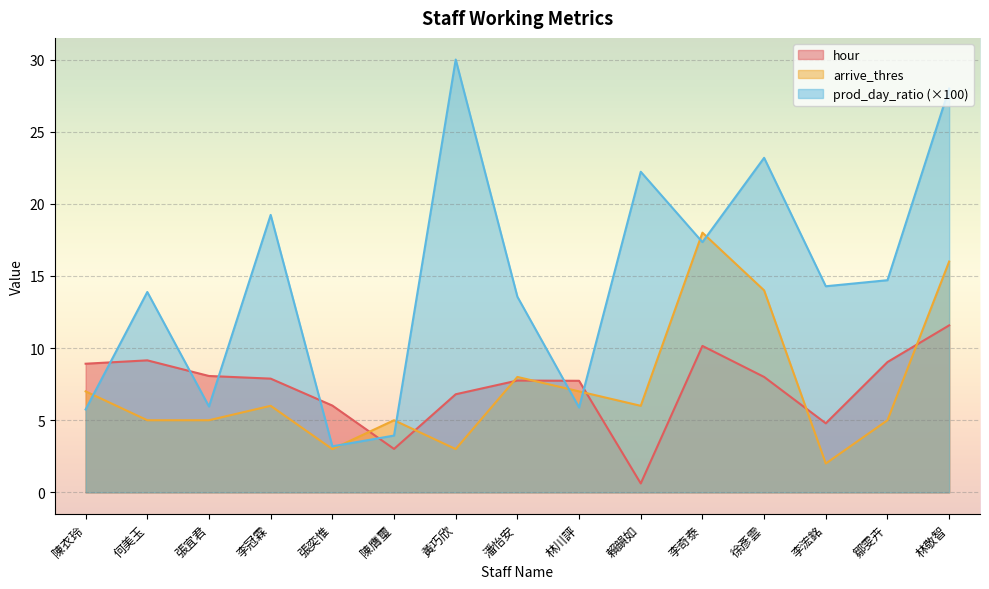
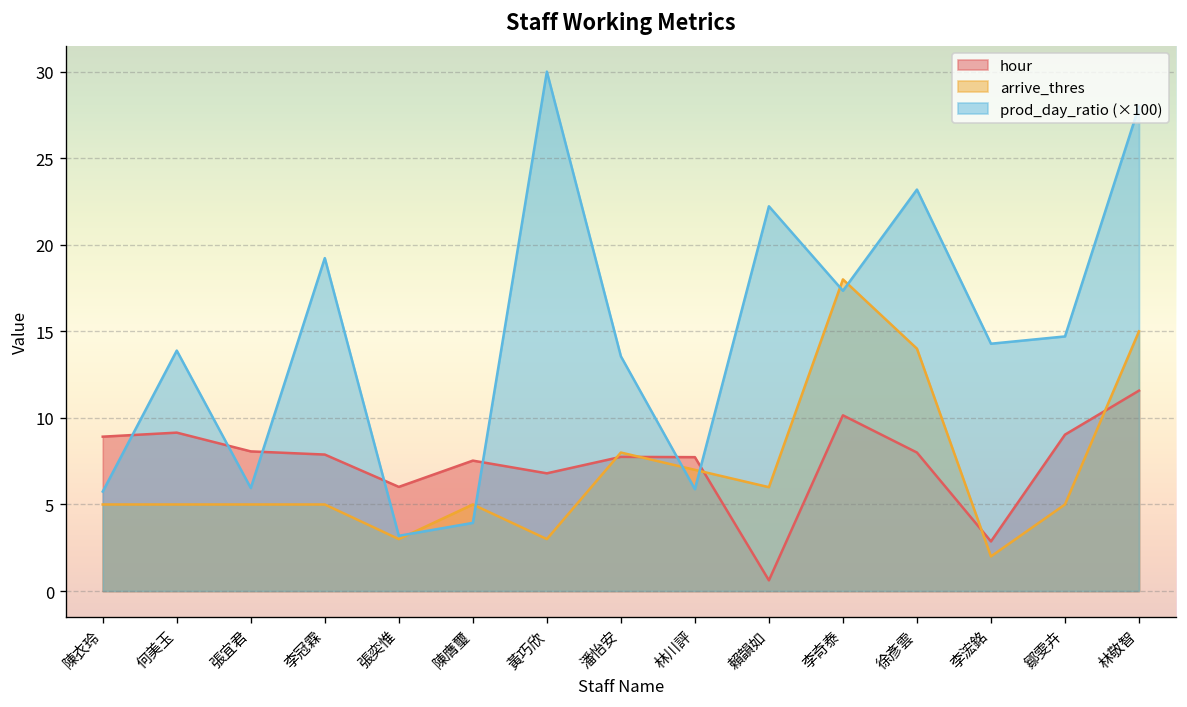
  {
    "hour": {
      "陳衣玲": 8.9,
      "何美玉": 9.2,
      "張宜君": 8.1,
      "李冠霖": 7.9,
      "張奕惟": 6.0,
-     "陳膺璽": 3.0,
+     "陳膺璽": 7.5,
      "黃巧欣": 6.8,
      "潘怡安": 7.8,
      "林川評": 7.7,
      "賴韻如": 0.6,
      "李奇泰": 10.2,
      "徐彥雲": 8.0,
-     "李浤銘": 4.8,
+     "李浤銘": 2.9,
      "鄒雯卉": 9.0,
      "林敬智": 11.6
    },
    "arrive_thres": {
-     "陳衣玲": 7,
+     "陳衣玲": 5,
      "何美玉": 5,
      "張宜君": 5,
-     "李冠霖": 6,
+     "李冠霖": 5,
      "張奕惟": 3,
      "陳膺璽": 5,
      "黃巧欣": 3,
      "潘怡安": 8,
      "林川評": 7,
      "賴韻如": 6,
      "李奇泰": 18,
      "徐彥雲": 14,
      "李浤銘": 2,
      "鄒雯卉": 5,
-     "林敬智": 16
+     "林敬智": 15
    },
    "prod_day_ratio (×100)": {
      "陳衣玲": 5.7,
      "何美玉": 13.9,
      "張宜君": 6.0,
      "李冠霖": 19.2,
      "張奕惟": 3.2,
      "陳膺璽": 3.9,
      "黃巧欣": 30.0,
      "潘怡安": 13.6,
      "林川評": 5.9,
      "賴韻如": 22.2,
      "李奇泰": 17.3,
      "徐彥雲": 23.2,
      "李浤銘": 14.3,
      "鄒雯卉": 14.7
    }
  }
